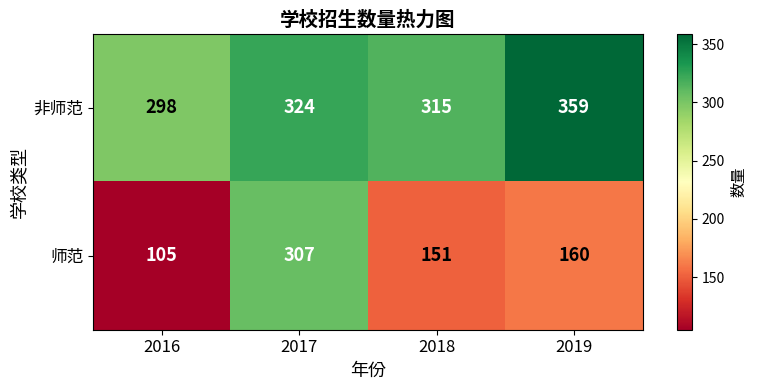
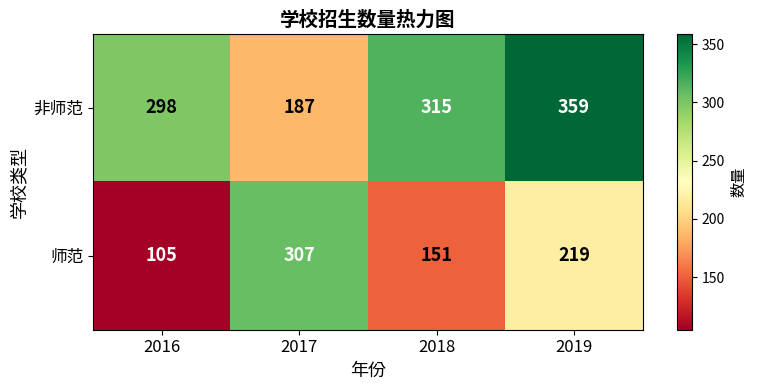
  {
    "非师范": {
      "2016": 298,
-     "2017": 324,
+     "2017": 187,
      "2018": 315,
      "2019": 359
    },
    "师范": {
      "2016": 105,
      "2017": 307,
      "2018": 151,
-     "2019": 160
+     "2019": 219
    }
  }
